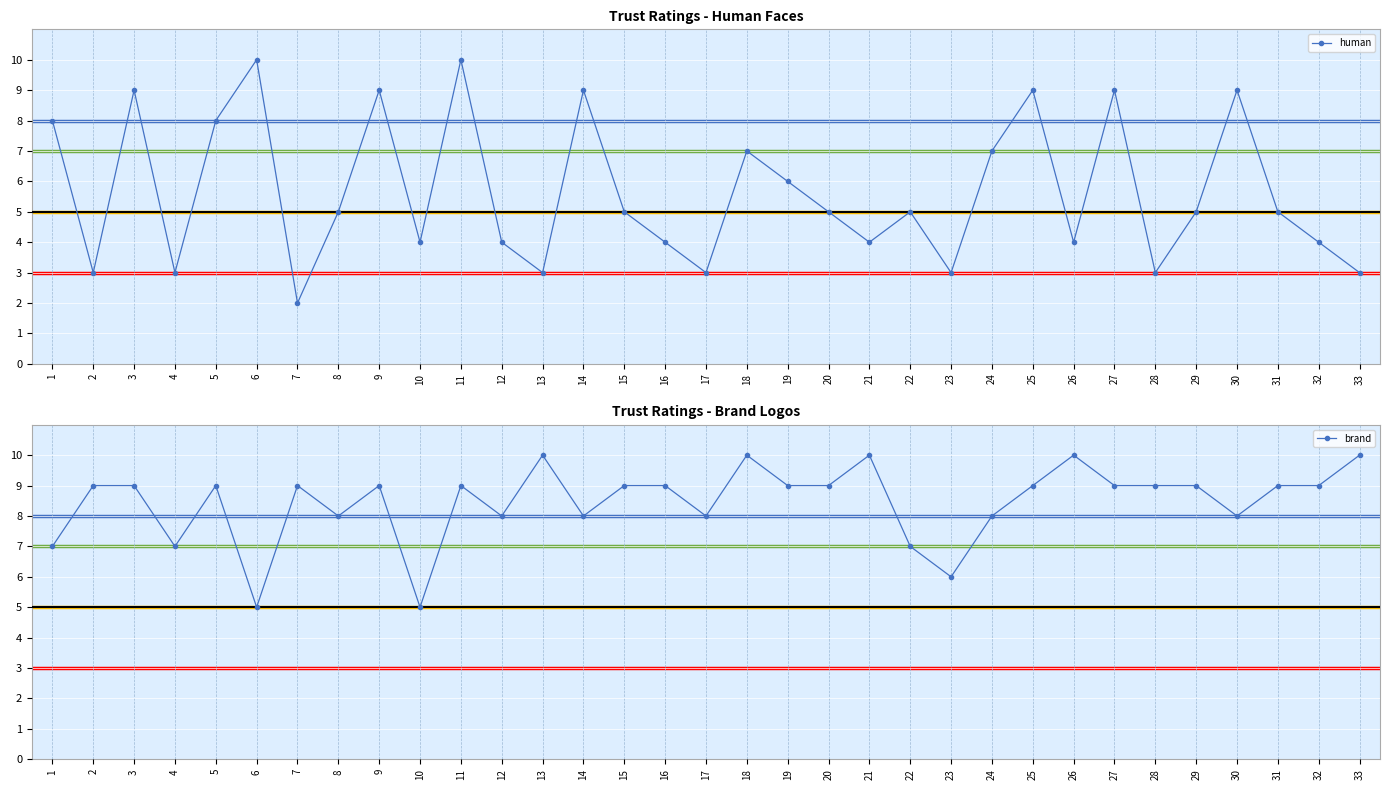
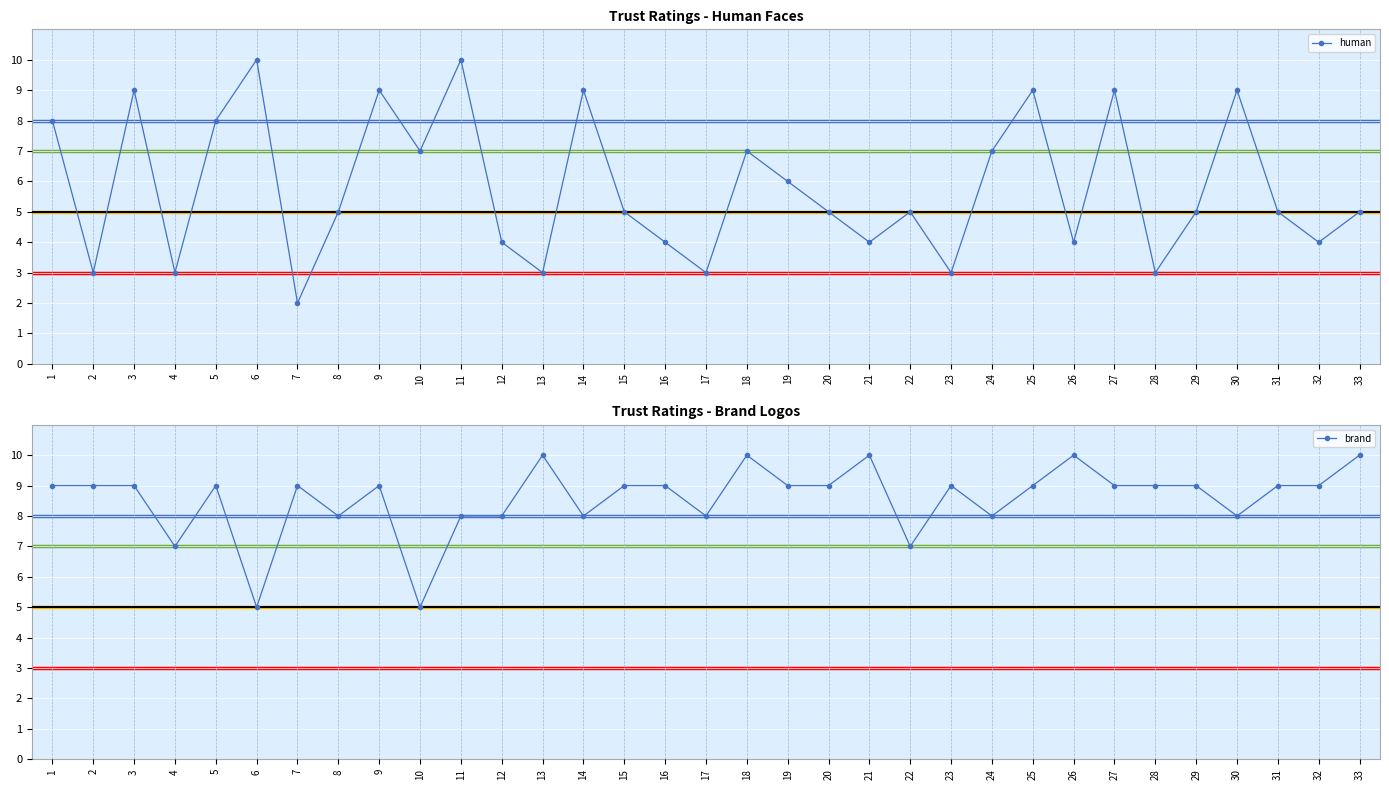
  {
    "Trust Ratings - Human Faces": {
      "1": 8,
      "2": 3,
      "3": 9,
      "4": 3,
      "5": 8,
      "6": 10,
      "7": 2,
      "8": 5,
      "9": 9,
-     "10": 4,
+     "10": 7,
      "11": 10,
      "12": 4,
      "13": 3,
      "14": 9,
      "15": 5,
      "16": 4,
      "17": 3,
      "18": 7,
      "19": 6,
      "20": 5,
      "21": 4,
      "22": 5,
      "23": 3,
      "24": 7,
      "25": 9,
      "26": 4,
      "27": 9,
      "28": 3,
      "29": 5,
      "30": 9,
      "31": 5,
      "32": 4,
-     "33": 3
+     "33": 5
    },
    "Trust Ratings - Brand Logos": {
-     "1": 7,
+     "1": 9,
      "2": 9,
      "3": 9,
      "4": 7,
      "5": 9,
      "6": 5,
      "7": 9,
      "8": 8,
      "9": 9,
      "10": 5,
-     "11": 9,
+     "11": 8,
      "12": 8,
      "13": 10,
      "14": 8,
      "15": 9,
      "16": 9,
      "17": 8,
      "18": 10,
      "19": 9,
      "20": 9,
      "21": 10,
      "22": 7,
-     "23": 6,
+     "23": 9,
      "24": 8,
      "25": 9,
      "26": 10,
      "27": 9,
      "28": 9,
      "29": 9,
      "30": 8,
      "31": 9,
      "32": 9,
      "33": 10
    }
  }
